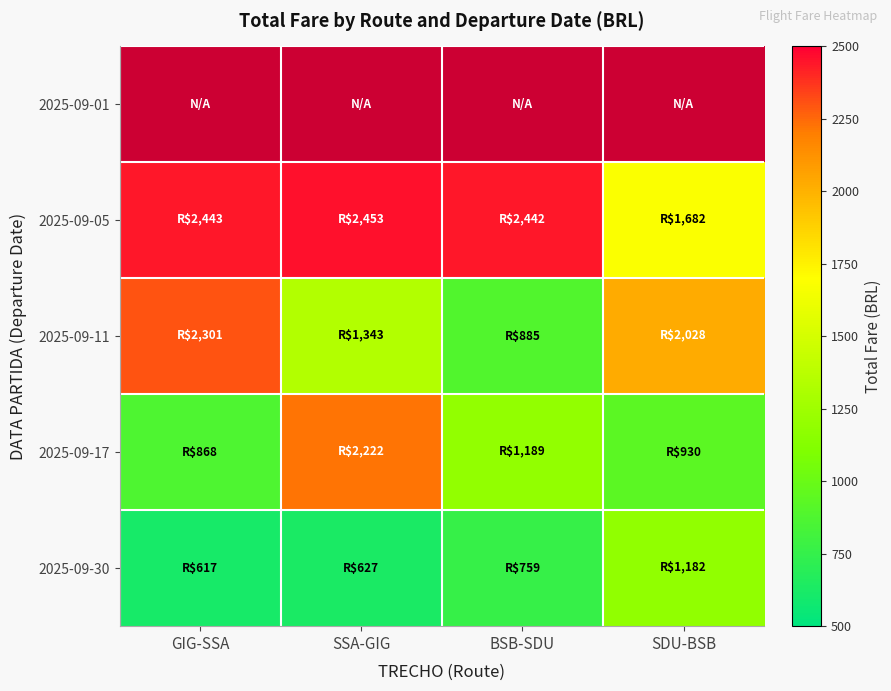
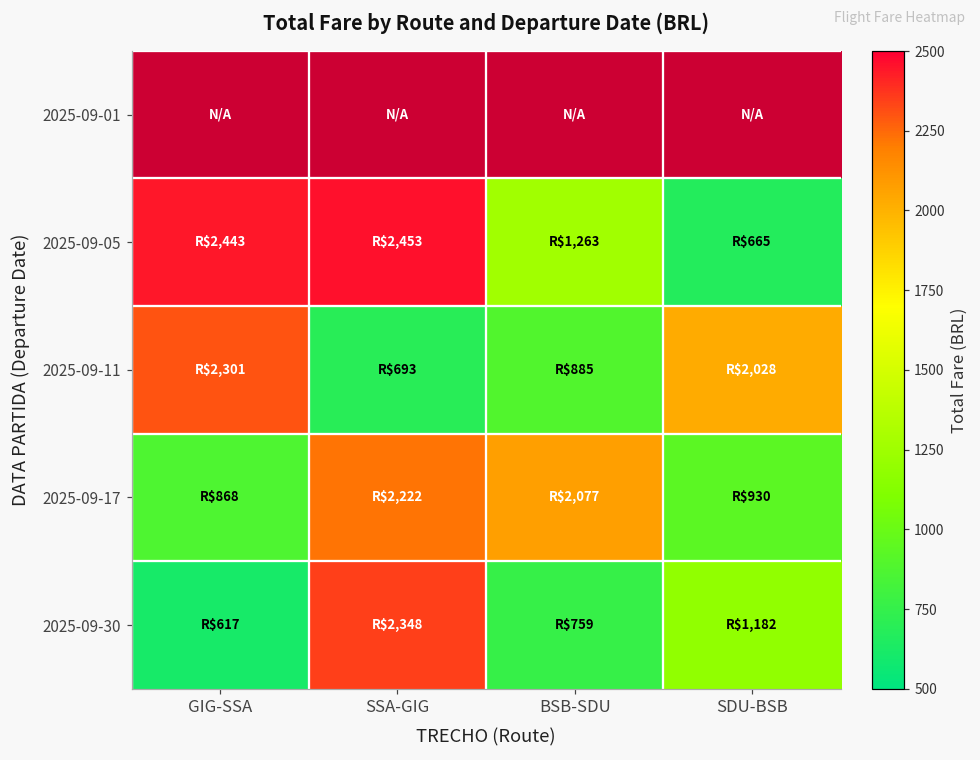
  {
    "2025-09-05": {
      "GIG-SSA": "$2,443",
      "SSA-GIG": "$2,453",
-     "BSB-SDU": "$2,442",
-     "SDU-BSB": "$1,682"
+     "BSB-SDU": "$1,263",
+     "SDU-BSB": "$665"
    },
    "2025-09-11": {
      "GIG-SSA": "$2,301",
-     "SSA-GIG": "$1,343",
+     "SSA-GIG": "$693",
      "BSB-SDU": "$885",
      "SDU-BSB": "$2,028"
    },
    "2025-09-17": {
      "GIG-SSA": "$868",
      "SSA-GIG": "$2,222",
-     "BSB-SDU": "$1,189",
+     "BSB-SDU": "$2,077",
      "SDU-BSB": "$930"
    },
    "2025-09-30": {
      "GIG-SSA": "$617",
-     "SSA-GIG": "$627",
+     "SSA-GIG": "$2,348",
      "BSB-SDU": "$759",
      "SDU-BSB": "$1,182"
    }
  }
